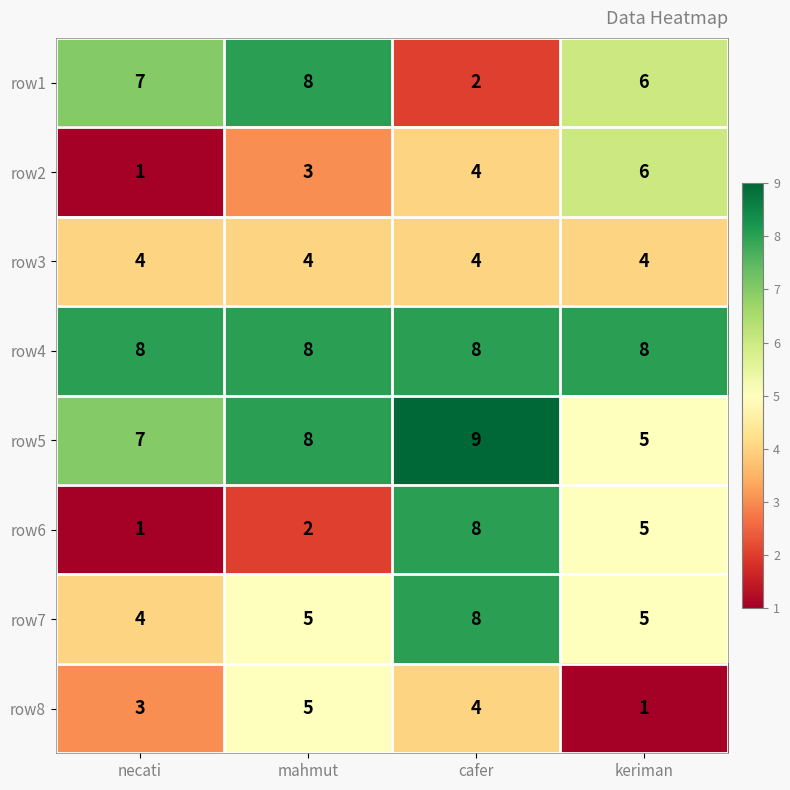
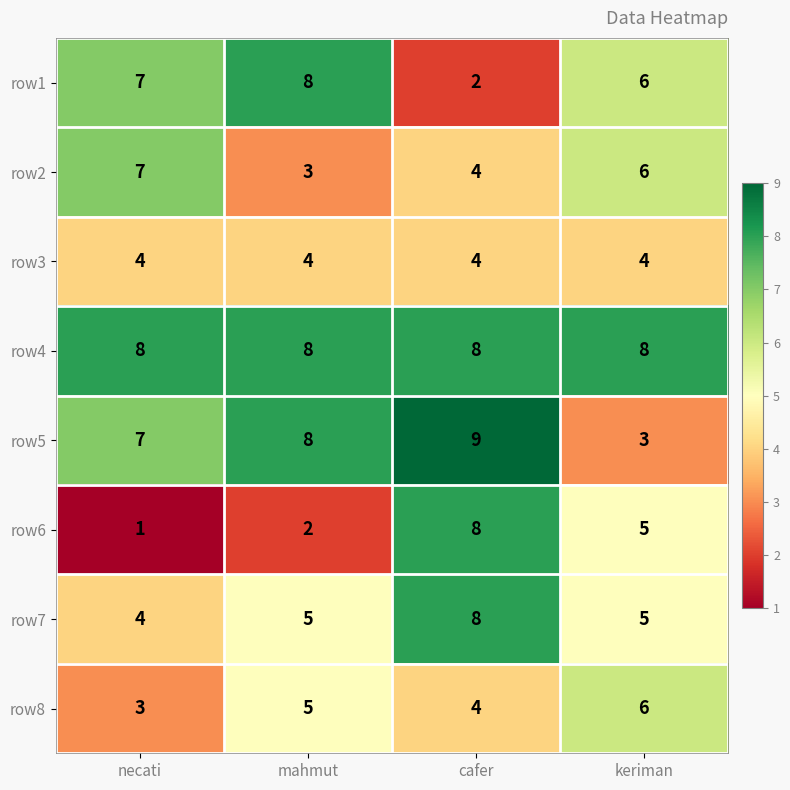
  {
    "row1": {
      "necati": 7,
      "mahmut": 8,
      "cafer": 2,
      "keriman": 6
    },
    "row2": {
-     "necati": 1,
+     "necati": 7,
      "mahmut": 3,
      "cafer": 4,
      "keriman": 6
    },
    "row3": {
      "necati": 4,
      "mahmut": 4,
      "cafer": 4,
      "keriman": 4
    },
    "row4": {
      "necati": 8,
      "mahmut": 8,
      "cafer": 8,
      "keriman": 8
    },
    "row5": {
      "necati": 7,
      "mahmut": 8,
      "cafer": 9,
-     "keriman": 5
+     "keriman": 3
    },
    "row6": {
      "necati": 1,
      "mahmut": 2,
      "cafer": 8,
      "keriman": 5
    },
    "row7": {
      "necati": 4,
      "mahmut": 5,
      "cafer": 8,
      "keriman": 5
    },
    "row8": {
      "necati": 3,
      "mahmut": 5,
      "cafer": 4,
-     "keriman": 1
+     "keriman": 6
    }
  }
